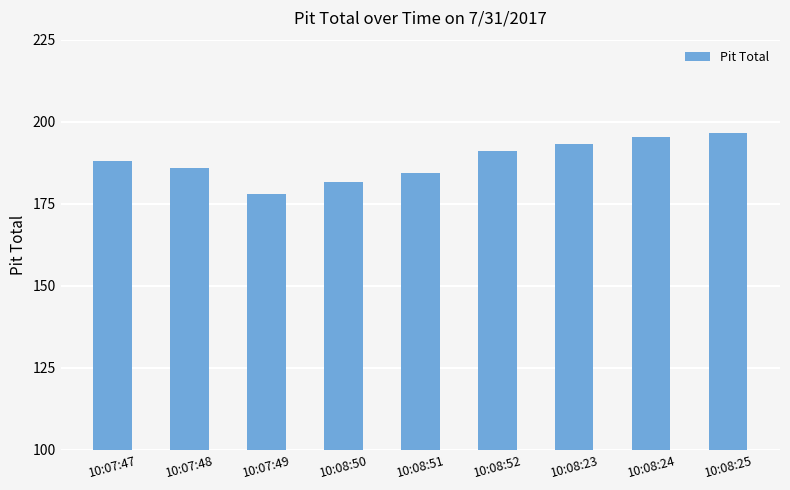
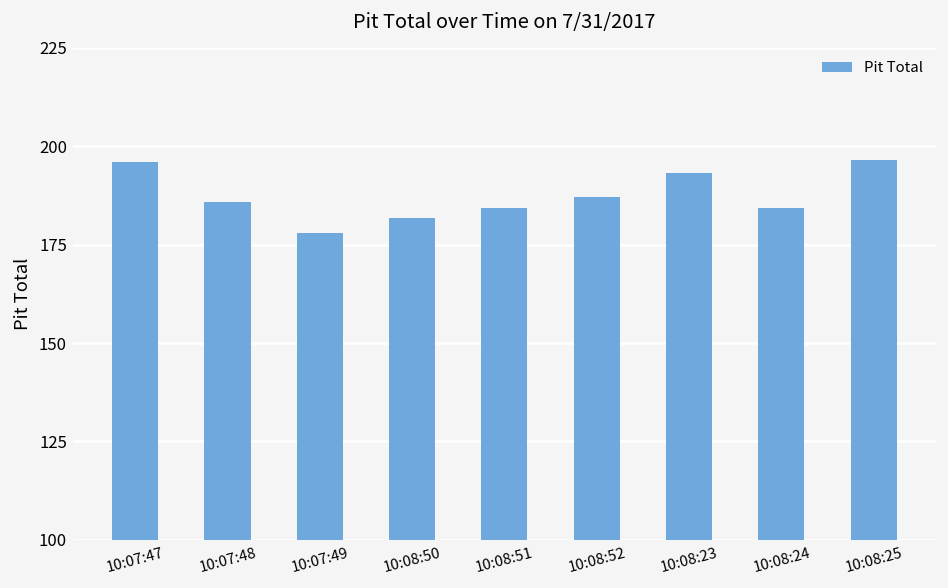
  {
-   "10:07:47": 188,
+   "10:07:47": 196,
    "10:07:48": 186,
    "10:07:49": 178,
    "10:08:50": 182,
    "10:08:51": 184,
-   "10:08:52": 191,
+   "10:08:52": 187,
    "10:08:23": 193,
-   "10:08:24": 195,
+   "10:08:24": 184,
    "10:08:25": 196
  }
